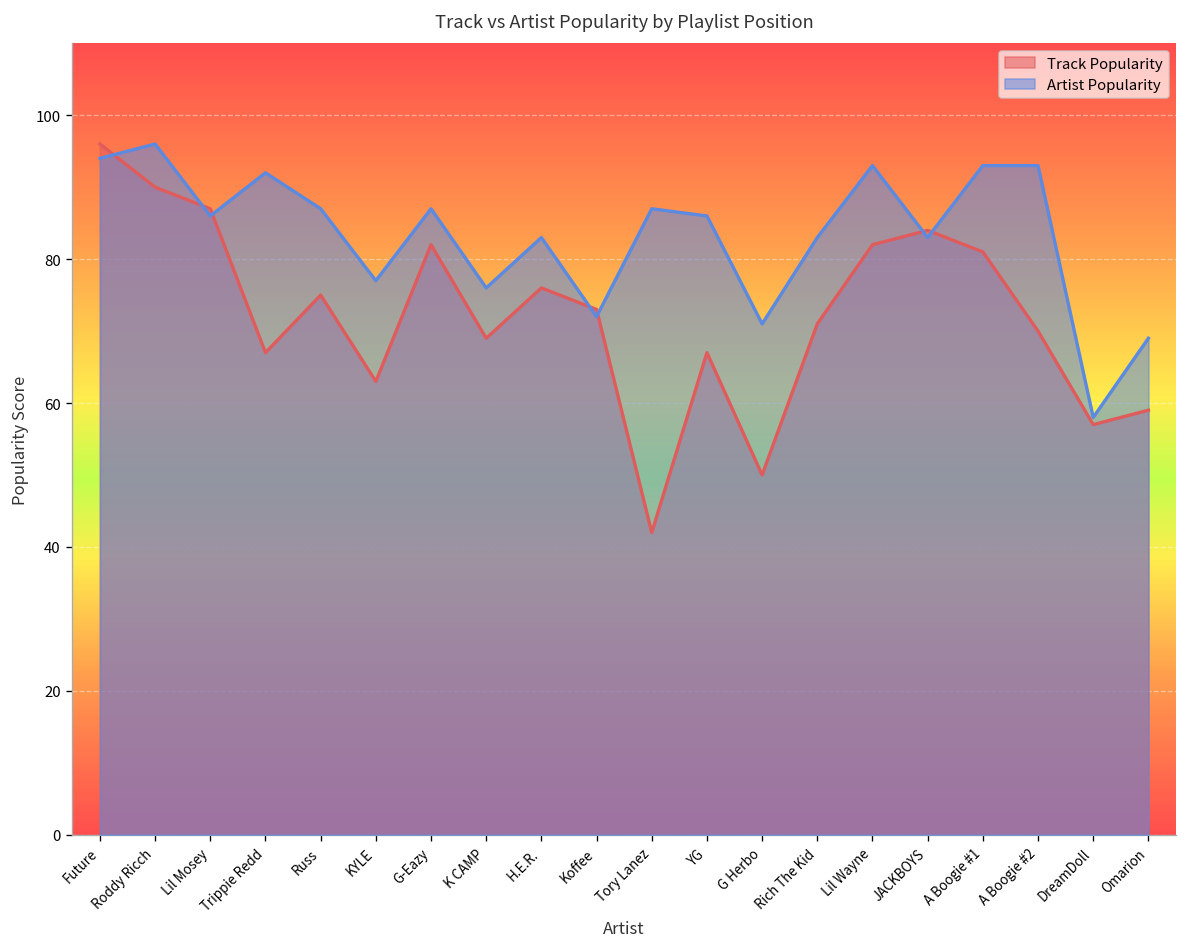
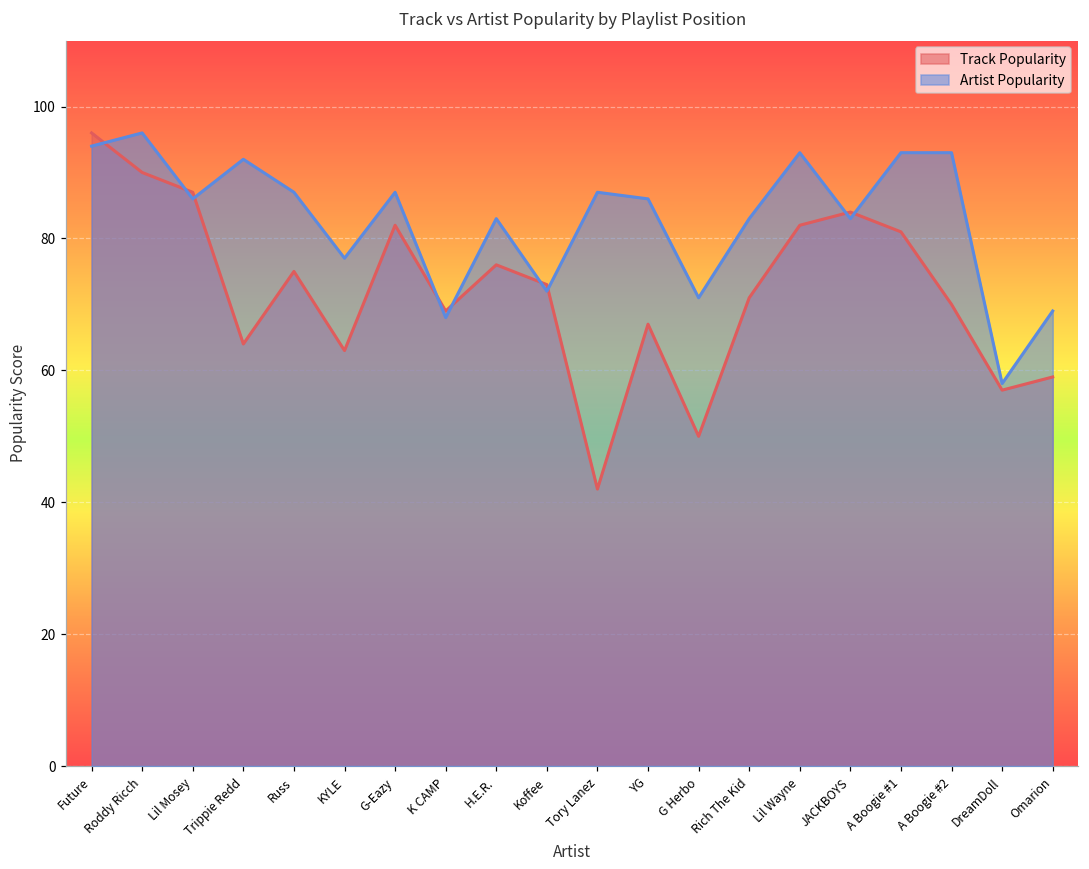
  {
    "Track Popularity": {
      "Future": 96,
      "Roddy Ricch": 90,
      "Lil Mosey": 87,
-     "Trippie Redd": 67,
+     "Trippie Redd": 64,
      "Russ": 75,
      "KYLE": 63,
      "G-Eazy": 82,
      "K CAMP": 69,
      "H.E.R.": 76,
      "Koffee": 73,
      "Tory Lanez": 42,
      "YG": 67,
      "G Herbo": 50,
      "Rich The Kid": 71,
      "Lil Wayne": 82,
      "JACKBOYS": 84,
      "A Boogie #1": 81,
      "A Boogie #2": 70,
      "DreamDoll": 57,
      "Omarion": 59
    },
    "Artist Popularity": {
      "Future": 94,
      "Roddy Ricch": 96,
      "Lil Mosey": 86,
      "Trippie Redd": 92,
      "Russ": 87,
      "KYLE": 77,
      "G-Eazy": 87,
-     "K CAMP": 76,
+     "K CAMP": 68,
      "H.E.R.": 83,
      "Koffee": 72,
      "Tory Lanez": 87,
      "YG": 86,
      "G Herbo": 71,
      "Rich The Kid": 83,
      "Lil Wayne": 93,
      "JACKBOYS": 83,
      "A Boogie #1": 93,
      "A Boogie #2": 93,
      "DreamDoll": 58,
      "Omarion": 69
    }
  }
